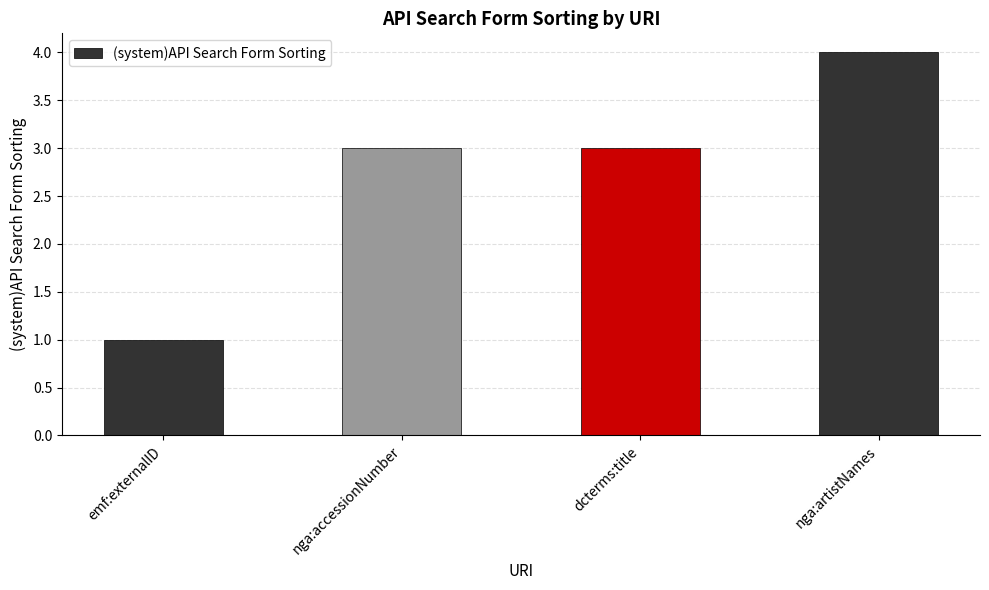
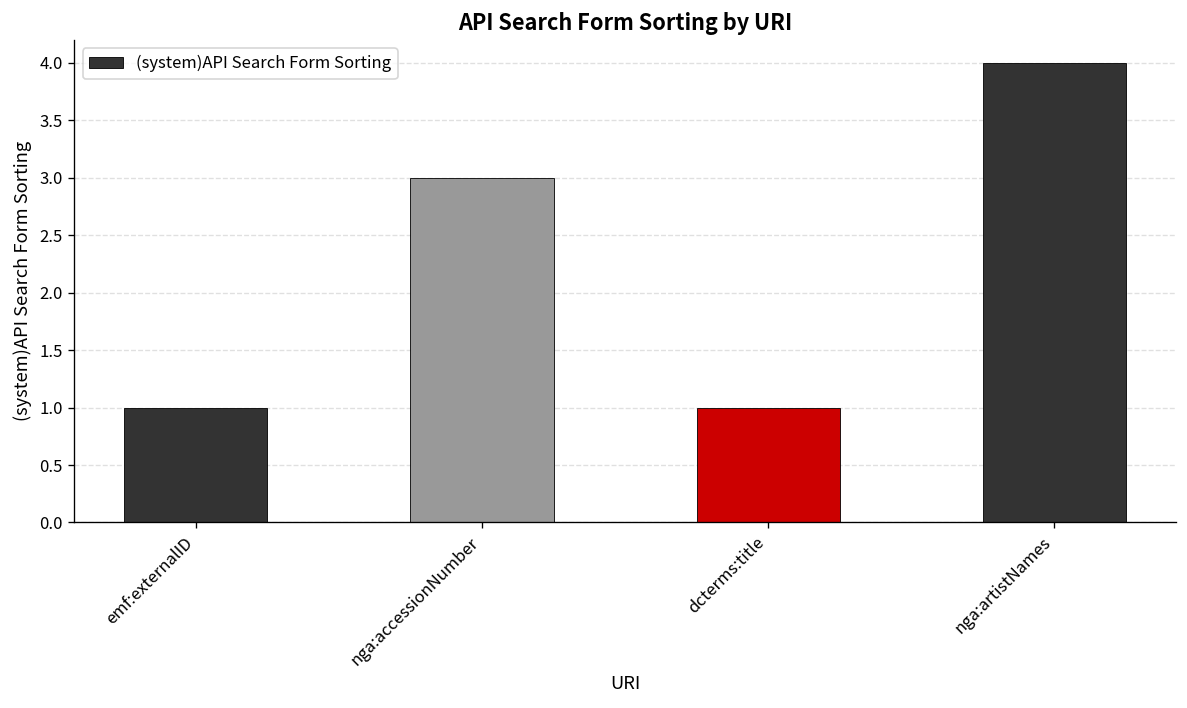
  {
    "emf:externalID": 1,
    "nga:accessionNumber": 3,
-   "dcterms:title": 3,
+   "dcterms:title": 1,
    "nga:artistNames": 4
  }
